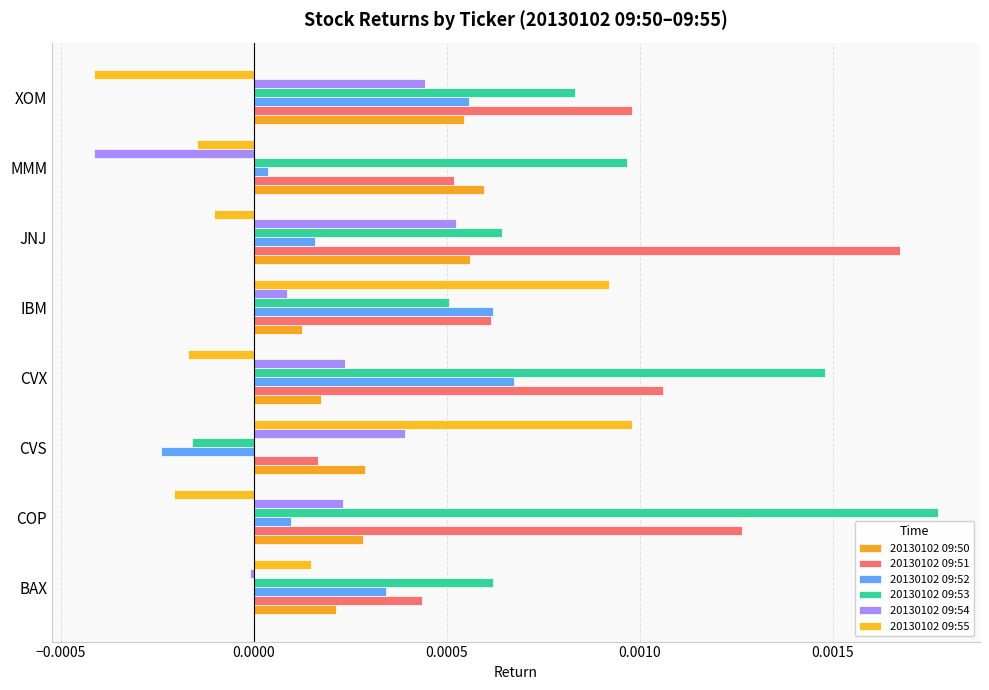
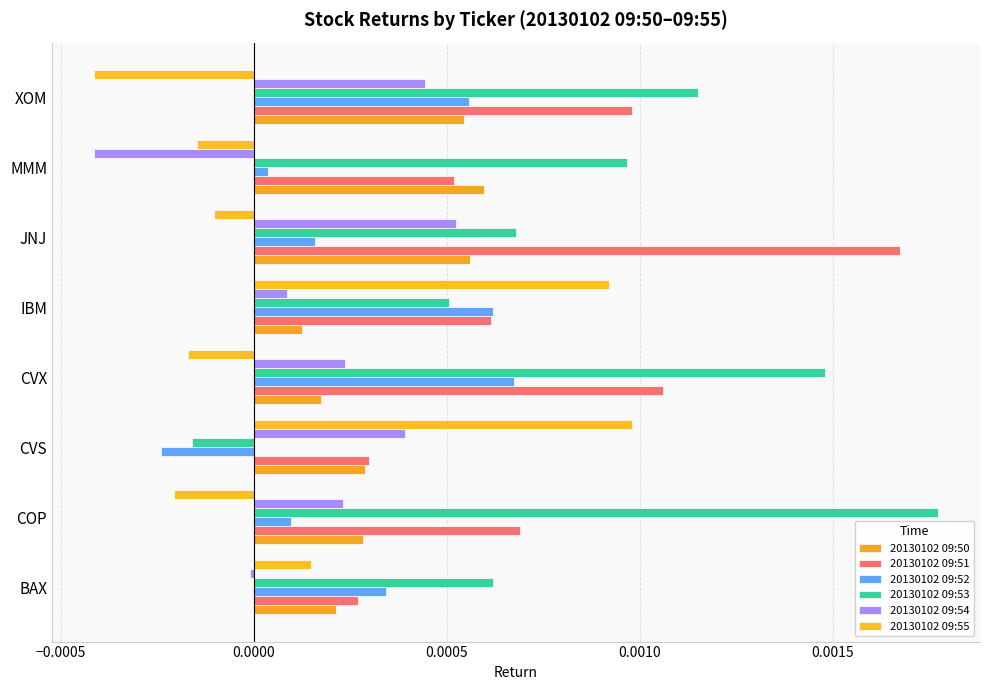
  {
    "20130102 09:51": {
      "XOM": 0.00098,
      "MMM": 0.00052,
      "JNJ": 0.00167,
      "IBM": 0.00061,
      "CVX": 0.00106,
-     "CVS": 0.00017,
-     "COP": 0.00126,
-     "BAX": 0.00044
+     "CVS": 0.00030,
+     "COP": 0.00069,
+     "BAX": 0.00027
    },
    "20130102 09:52": {
      "XOM": 0.00056,
      "MMM": 0.00004,
      "JNJ": 0.00016,
      "IBM": 0.00062,
      "CVX": 0.00067,
      "CVS": -0.00024,
      "COP": 0.00010,
      "BAX": 0.00034
    },
    "20130102 09:53": {
-     "XOM": 0.00083,
+     "XOM": 0.00115,
      "MMM": 0.00097,
-     "JNJ": 0.00064,
+     "JNJ": 0.00068,
      "IBM": 0.00051,
      "CVX": 0.00148,
      "CVS": -0.00016,
      "COP": 0.00177,
      "BAX": 0.00062
    },
    "20130102 09:54": {
      "XOM": 0.00044,
      "MMM": -0.00041,
      "JNJ": 0.00052,
      "IBM": 0.00009,
      "CVX": 0.00024,
      "CVS": 0.00039,
      "COP": 0.00023,
      "BAX": -0.00001
    }
  }
